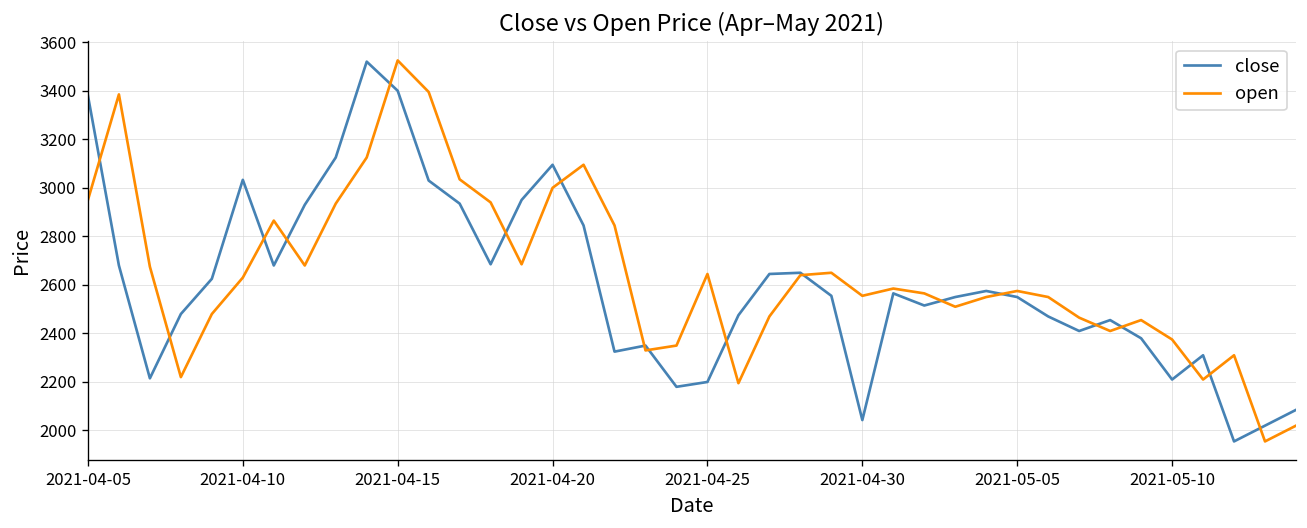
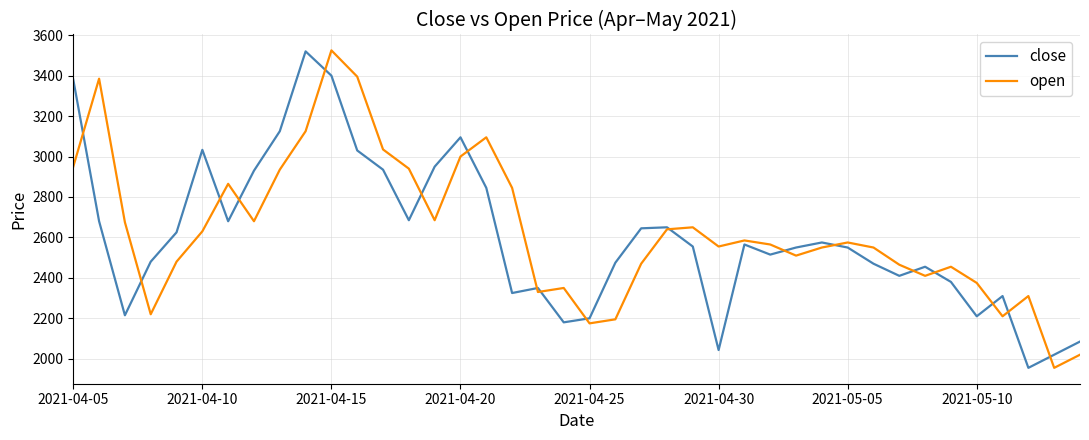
  {
    "close": {
      "2021-04-05": 3380,
      "2021-04-10": 3030,
      "2021-04-15": 3400,
      "2021-04-20": 3100,
      "2021-04-25": 2200,
      "2021-04-30": 2040,
      "2021-05-05": 2550,
      "2021-05-10": 2210
    },
    "open": {
      "2021-04-05": 2950,
      "2021-04-10": 2630,
      "2021-04-15": 3530,
      "2021-04-20": 3000,
-     "2021-04-25": 2650,
+     "2021-04-25": 2180,
      "2021-04-30": 2560,
      "2021-05-05": 2580,
      "2021-05-10": 2380
    }
  }
